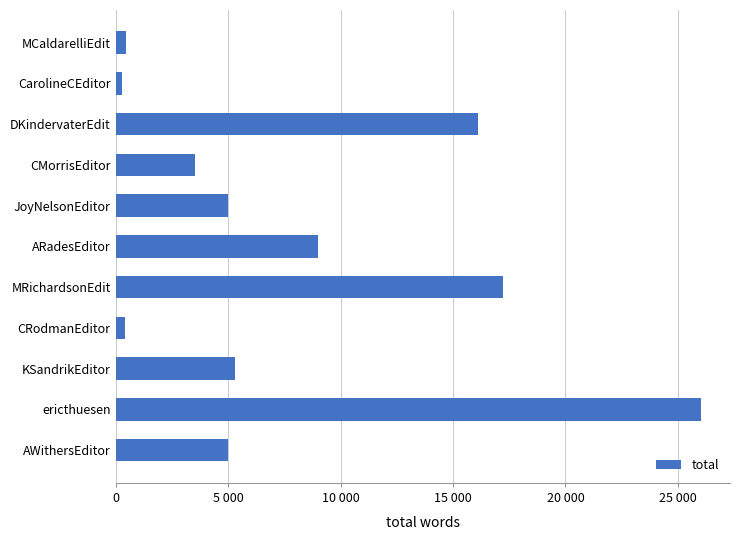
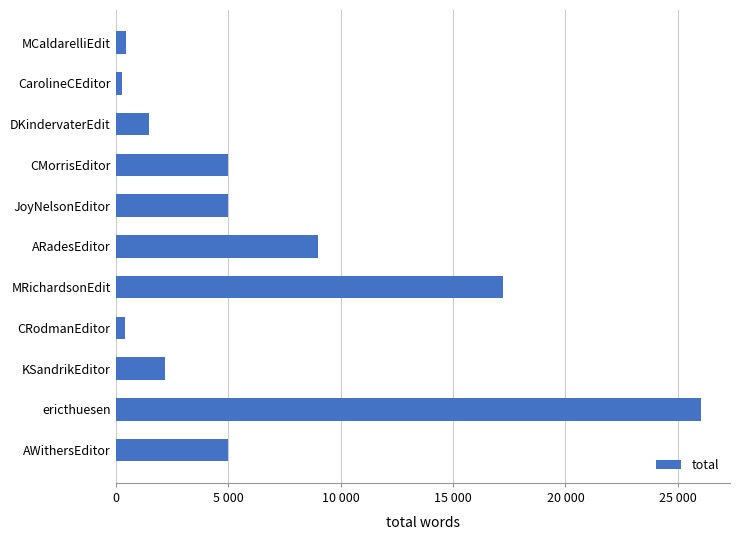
  {
    "MCaldarelliEdit": 400,
    "CarolineCEditor": 300,
-   "DKindervaterEdit": 16100,
-   "CMorrisEditor": 3500,
+   "DKindervaterEdit": 1500,
+   "CMorrisEditor": 5000,
    "JoyNelsonEditor": 5000,
    "ARadesEditor": 9000,
    "MRichardsonEdit": 17200,
    "CRodmanEditor": 400,
-   "KSandrikEditor": 5300,
+   "KSandrikEditor": 2200,
    "ericthuesen": 26000,
    "AWithersEditor": 5000
  }
